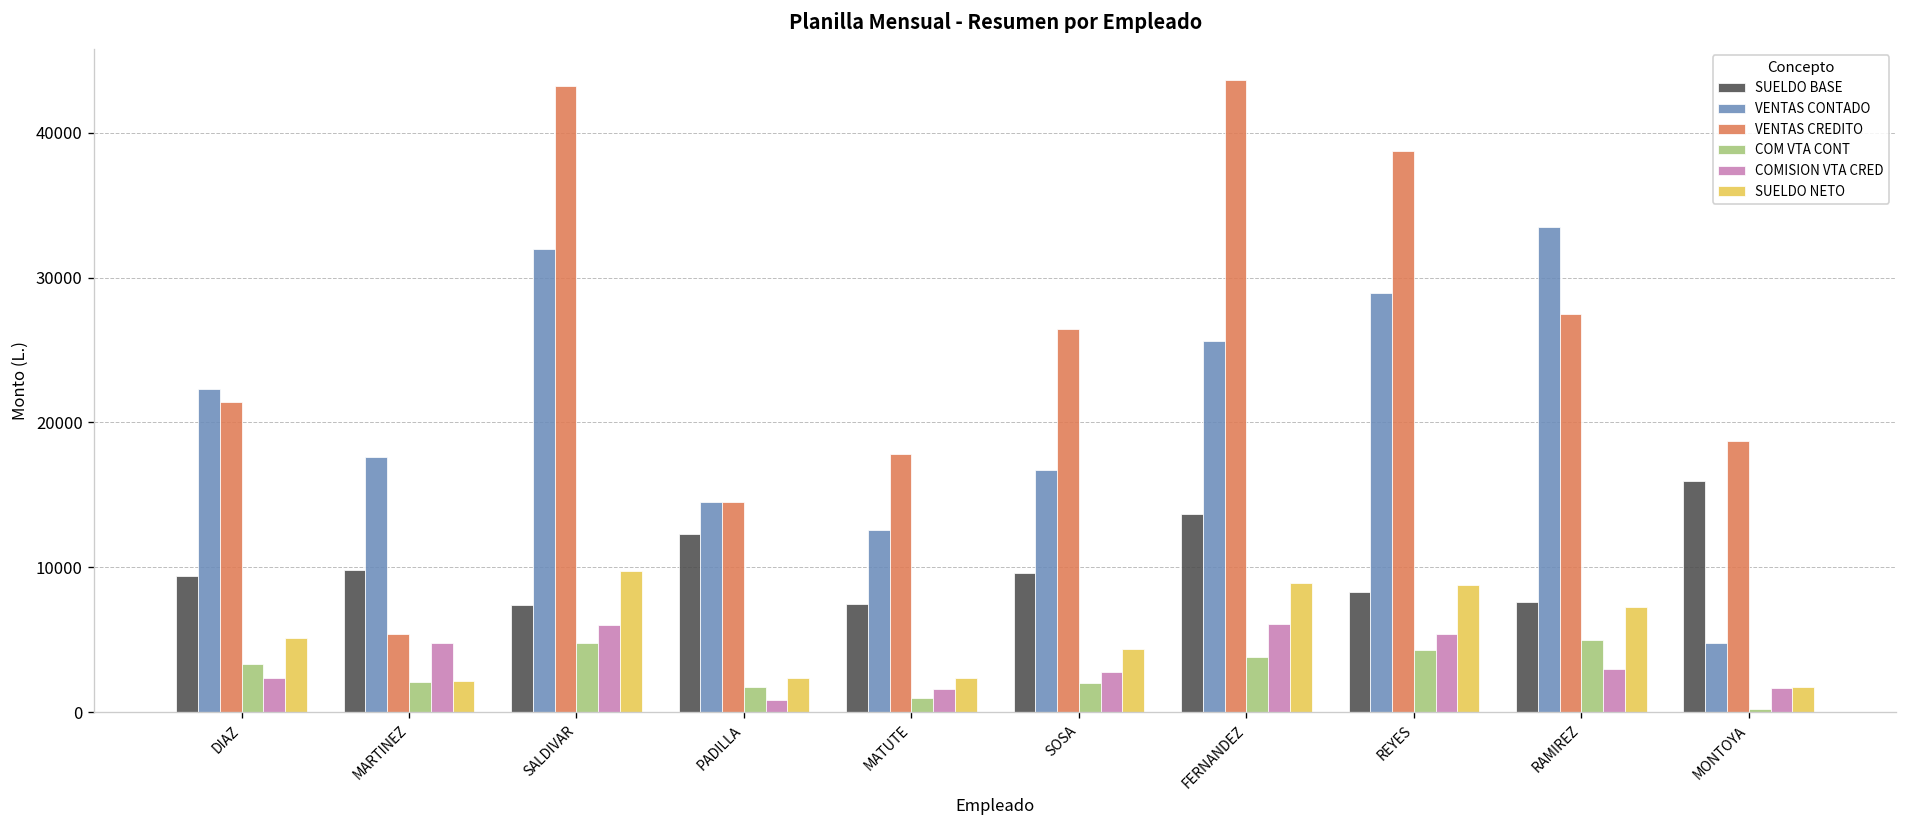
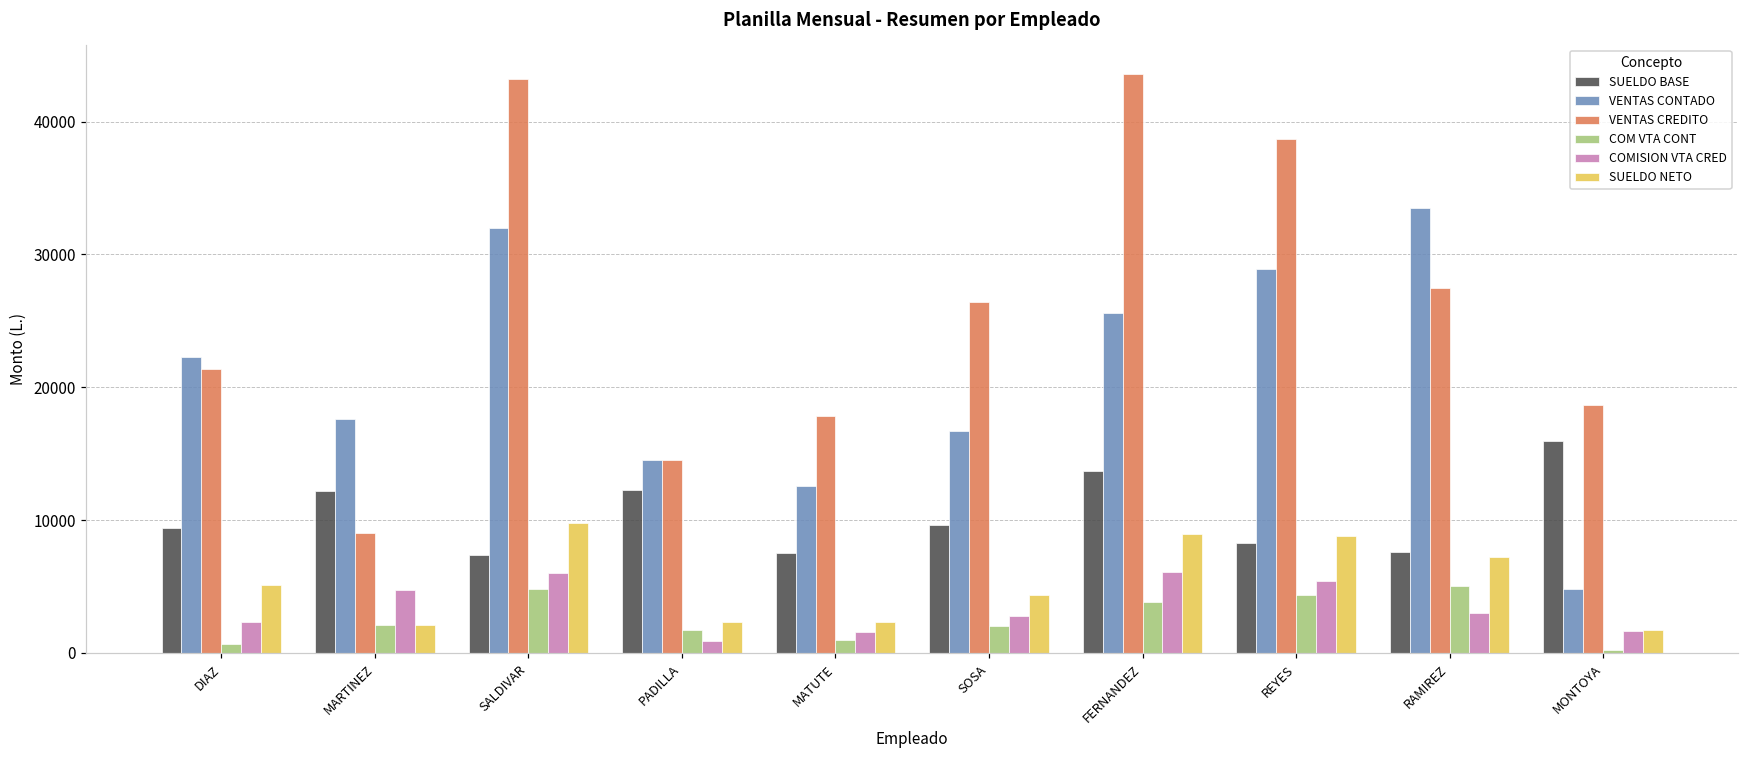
  {
    "SUELDO BASE": {
      "DIAZ": 9400,
-     "MARTINEZ": 9900,
+     "MARTINEZ": 12200,
      "SALDIVAR": 7400,
      "PADILLA": 12300,
      "MATUTE": 7500,
      "SOSA": 9600,
      "FERNANDEZ": 13700,
      "REYES": 8300,
      "RAMIREZ": 7600,
      "MONTOYA": 16000
    },
    "VENTAS CONTADO": {
      "DIAZ": 22300,
      "MARTINEZ": 17600,
      "SALDIVAR": 32000,
      "PADILLA": 14500,
      "MATUTE": 12600,
      "SOSA": 16700,
      "FERNANDEZ": 25600,
      "REYES": 28900,
      "RAMIREZ": 33500,
      "MONTOYA": 4800
    },
    "VENTAS CREDITO": {
      "DIAZ": 21400,
-     "MARTINEZ": 5400,
+     "MARTINEZ": 9000,
      "SALDIVAR": 43200,
      "PADILLA": 14500,
      "MATUTE": 17800,
      "SOSA": 26400,
      "FERNANDEZ": 43600,
      "REYES": 38700,
      "RAMIREZ": 27500,
      "MONTOYA": 18700
    },
    "COM VTA CONT": {
-     "DIAZ": 3300,
+     "DIAZ": 600,
      "MARTINEZ": 2100,
      "SALDIVAR": 4800,
      "PADILLA": 1700,
      "MATUTE": 1000,
      "SOSA": 2000,
      "FERNANDEZ": 3800,
      "REYES": 4300,
      "RAMIREZ": 5000,
      "MONTOYA": 200
    },
    "COMISION VTA CRED": {
      "DIAZ": 2400,
      "MARTINEZ": 4800,
      "SALDIVAR": 6000,
      "PADILLA": 900,
      "MATUTE": 1600,
      "SOSA": 2800,
      "FERNANDEZ": 6100,
      "REYES": 5400,
      "RAMIREZ": 3000,
      "MONTOYA": 1700
    },
    "SUELDO NETO": {
      "DIAZ": 5100,
      "MARTINEZ": 2100,
      "SALDIVAR": 9800,
      "PADILLA": 2300,
      "MATUTE": 2300,
      "SOSA": 4300,
      "FERNANDEZ": 8900,
      "REYES": 8800,
      "RAMIREZ": 7200,
      "MONTOYA": 1700
    }
  }
